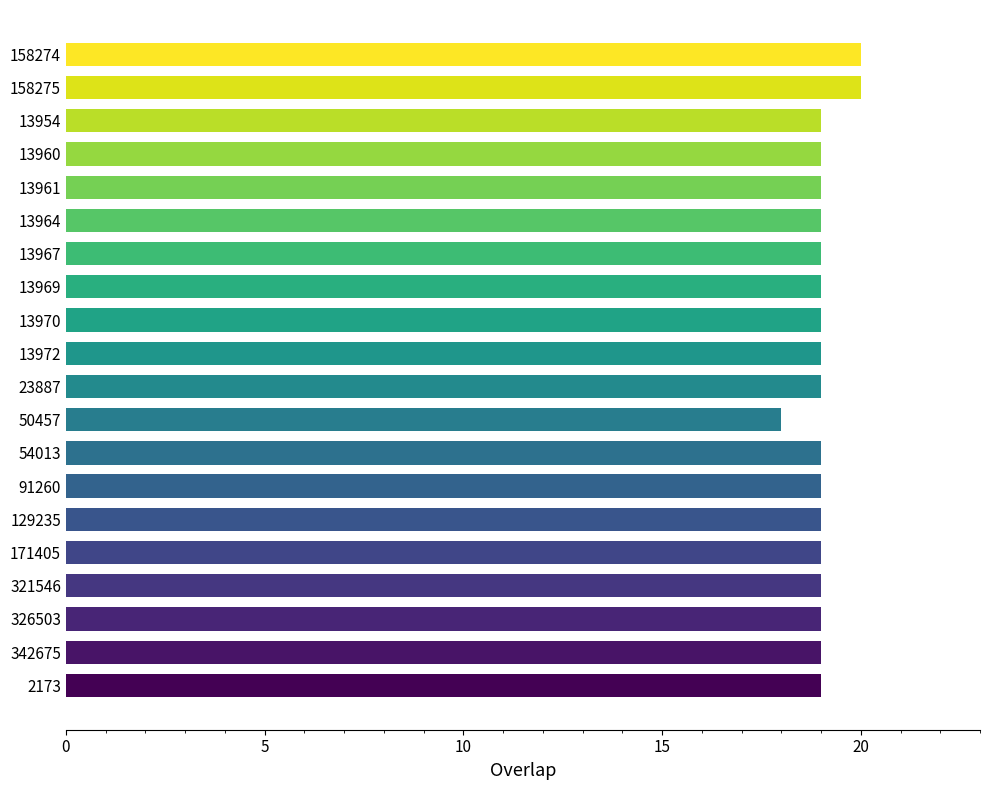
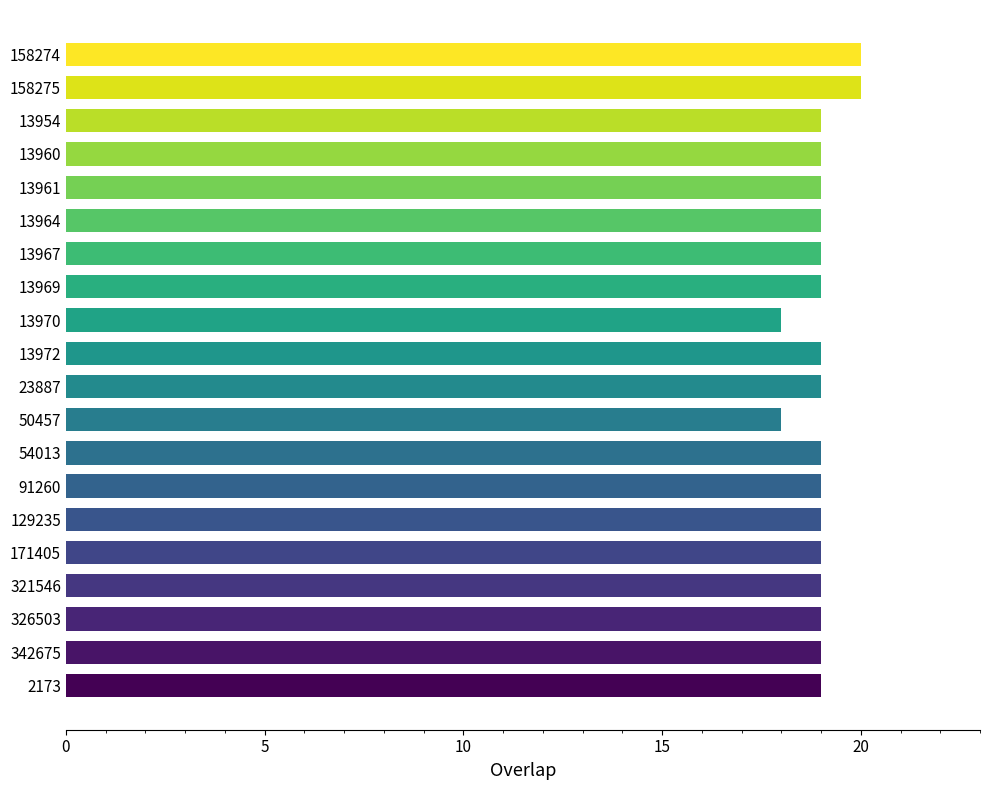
  {
    "158274": 20,
    "158275": 20,
    "13954": 19,
    "13960": 19,
    "13961": 19,
    "13964": 19,
    "13967": 19,
    "13969": 19,
-   "13970": 19,
+   "13970": 18,
    "13972": 19,
    "23887": 19,
    "50457": 18,
    "54013": 19,
    "91260": 19,
    "129235": 19,
    "171405": 19,
    "321546": 19,
    "326503": 19,
    "342675": 19,
    "2173": 19
  }
